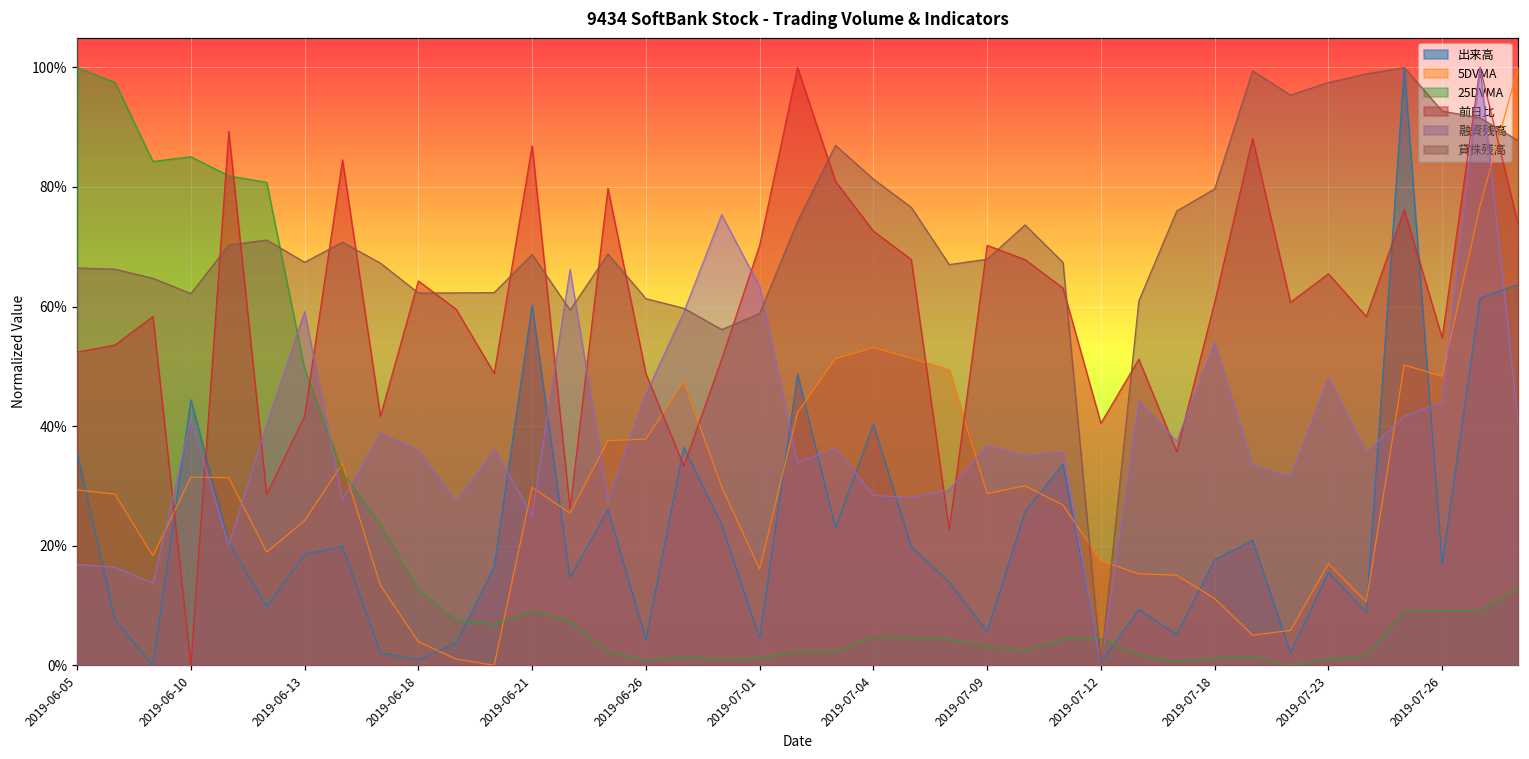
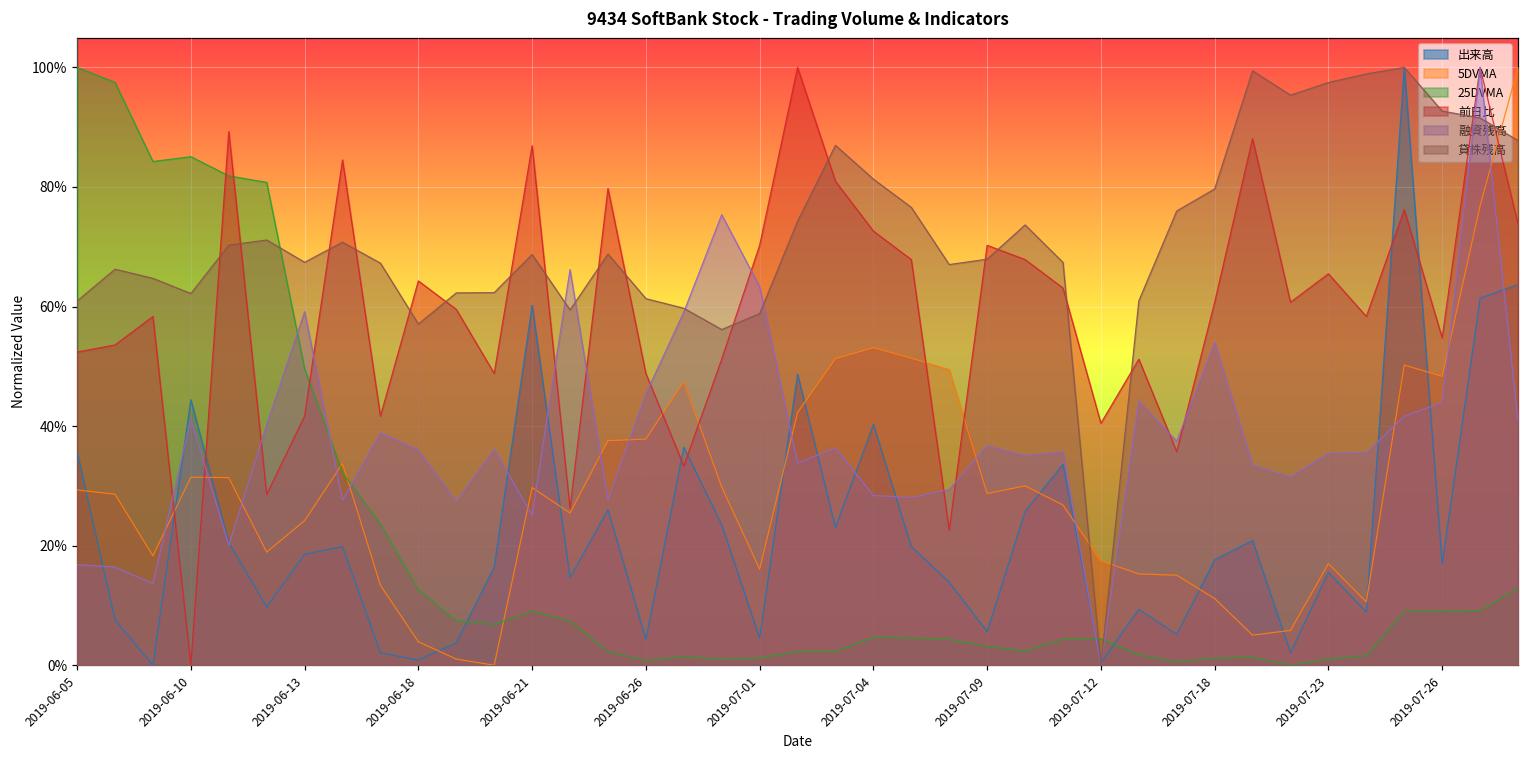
  {
    "出来高": {
      "2019-06-05": "36%",
      "2019-06-10": "44%",
      "2019-06-13": "19%",
      "2019-06-18": "1%",
      "2019-06-21": "60%",
      "2019-06-26": "4%",
      "2019-07-01": "5%",
      "2019-07-04": "40%",
      "2019-07-09": "6%",
      "2019-07-18": "18%",
      "2019-07-23": "16%",
      "2019-07-26": "17%"
    },
    "5DVMA": {
      "2019-06-05": "29%",
      "2019-06-10": "31%",
      "2019-06-13": "24%",
      "2019-06-18": "4%",
      "2019-06-21": "30%",
      "2019-06-26": "38%",
      "2019-07-01": "16%",
      "2019-07-04": "53%",
      "2019-07-09": "29%",
      "2019-07-12": "17%",
      "2019-07-18": "11%",
      "2019-07-23": "17%",
      "2019-07-26": "48%"
    },
    "25DVMA": {
      "2019-06-05": "100%",
      "2019-06-10": "85%",
      "2019-06-13": "50%",
      "2019-06-18": "13%",
      "2019-06-21": "9%",
      "2019-06-26": "1%",
      "2019-07-01": "1%",
      "2019-07-04": "5%",
      "2019-07-09": "3%",
      "2019-07-12": "4%",
      "2019-07-18": "1%",
      "2019-07-23": "1%",
      "2019-07-26": "9%"
    },
    "前日比": {
      "2019-06-05": "52%",
      "2019-06-10": "0%",
      "2019-06-13": "42%",
      "2019-06-18": "64%",
      "2019-06-21": "87%",
      "2019-06-26": "49%",
      "2019-07-01": "70%",
      "2019-07-04": "73%",
      "2019-07-09": "70%",
      "2019-07-12": "40%",
      "2019-07-18": "61%",
      "2019-07-23": "65%",
      "2019-07-26": "55%"
    },
    "融資残高": {
      "2019-06-05": "17%",
      "2019-06-10": "41%",
      "2019-06-13": "59%",
      "2019-06-18": "36%",
      "2019-06-21": "25%",
      "2019-06-26": "45%",
      "2019-07-01": "63%",
      "2019-07-04": "28%",
      "2019-07-09": "37%",
      "2019-07-18": "54%",
-     "2019-07-23": "48%",
+     "2019-07-23": "35%",
      "2019-07-26": "44%"
    },
    "貸株残高": {
-     "2019-06-05": "66%",
+     "2019-06-05": "61%",
      "2019-06-10": "62%",
      "2019-06-13": "67%",
-     "2019-06-18": "62%",
+     "2019-06-18": "57%",
      "2019-06-21": "69%",
      "2019-06-26": "61%",
      "2019-07-01": "59%",
      "2019-07-04": "81%",
      "2019-07-09": "68%",
      "2019-07-18": "80%",
      "2019-07-23": "97%"
    }
  }
